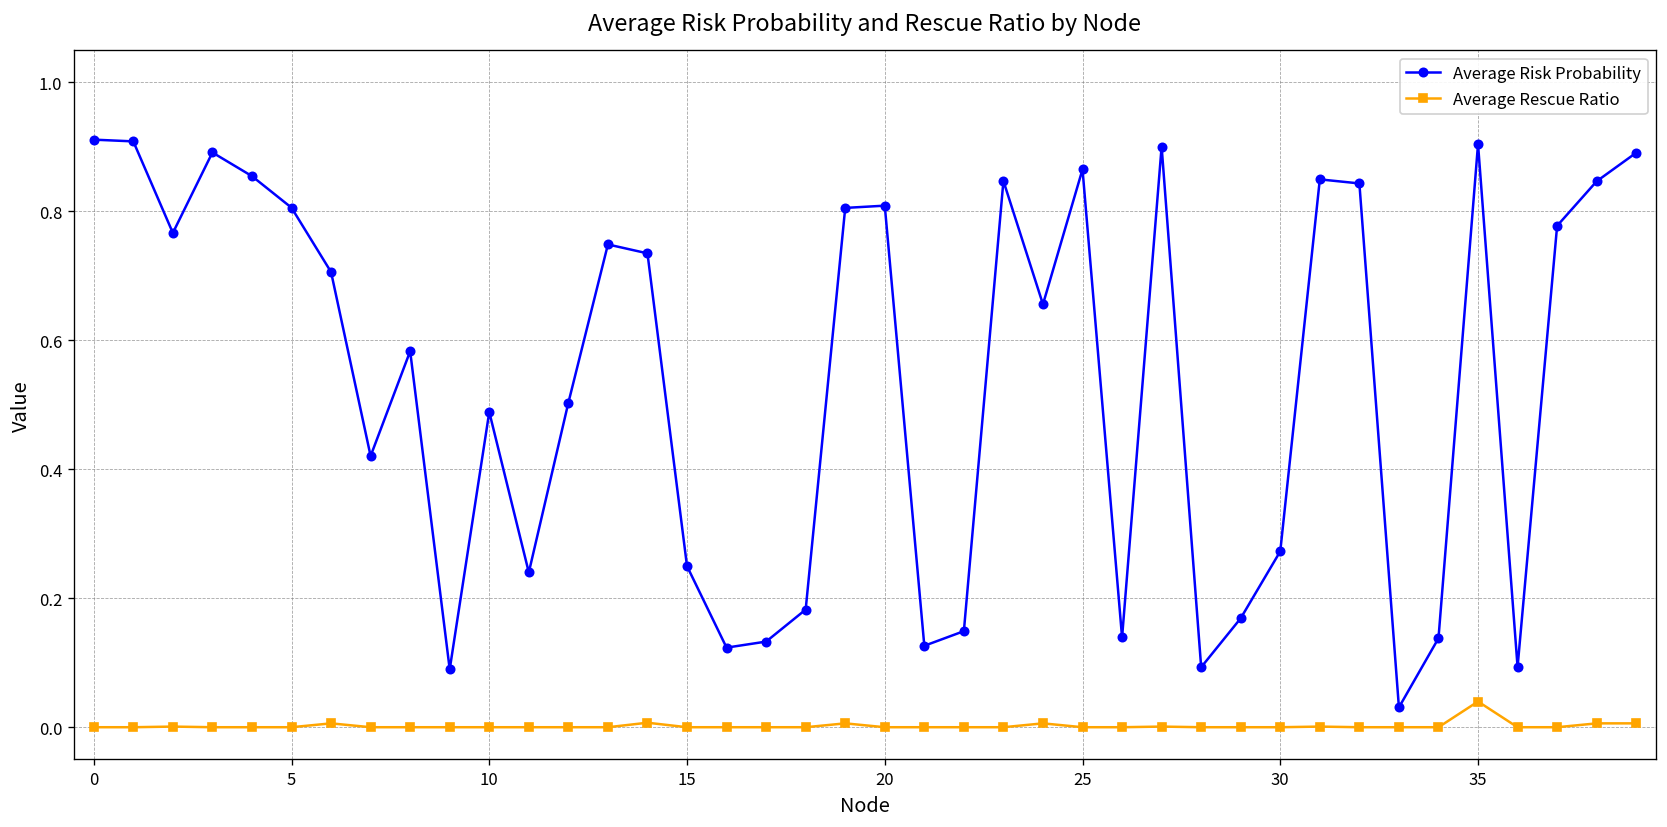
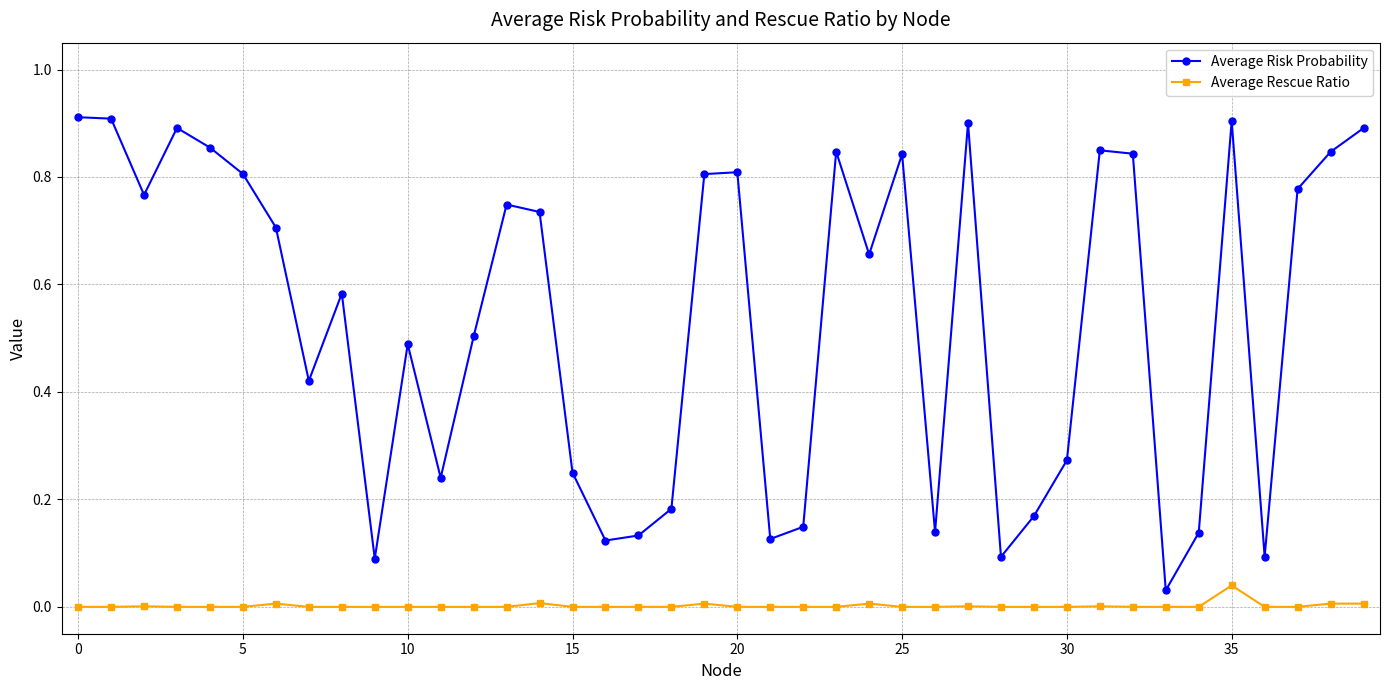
  {
    "Average Risk Probability": {
      "0": 0.91,
      "5": 0.81,
      "10": 0.49,
      "15": 0.25,
      "20": 0.81,
-     "25": 0.87,
+     "25": 0.84,
      "30": 0.27,
      "35": 0.90
    },
    "Average Rescue Ratio": {
      "0": 0.00,
      "5": 0.00,
      "10": 0.00,
      "15": 0.00,
      "20": 0.00,
      "25": 0.00,
      "30": 0.00,
      "35": 0.04
    }
  }
